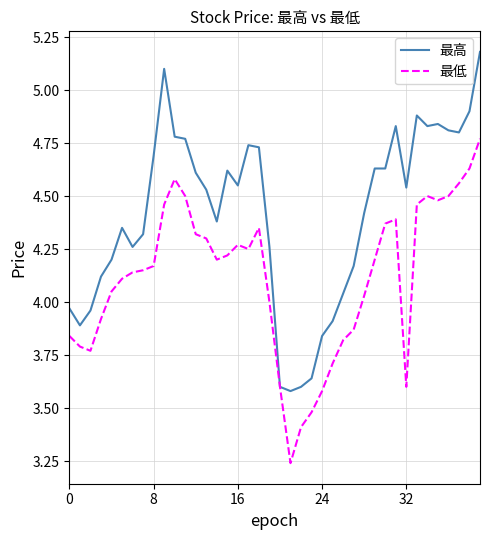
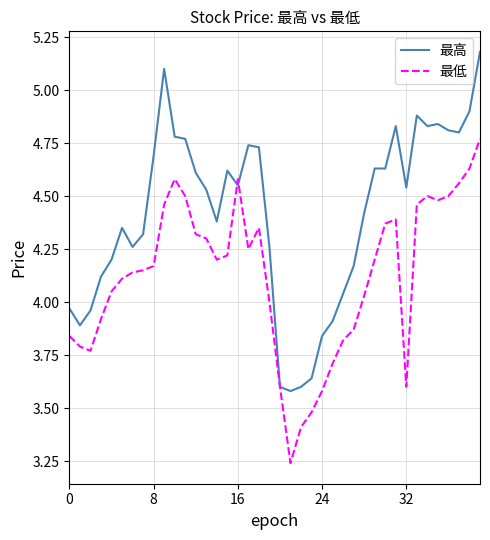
  {
    "最高": {
      "0": 3.97,
      "8": 4.69,
      "16": 4.55,
      "24": 3.84,
      "32": 4.54
    },
    "最低": {
      "0": 3.84,
      "8": 4.17,
-     "16": 4.27,
+     "16": 4.58,
      "24": 3.58,
      "32": 3.60
    }
  }
